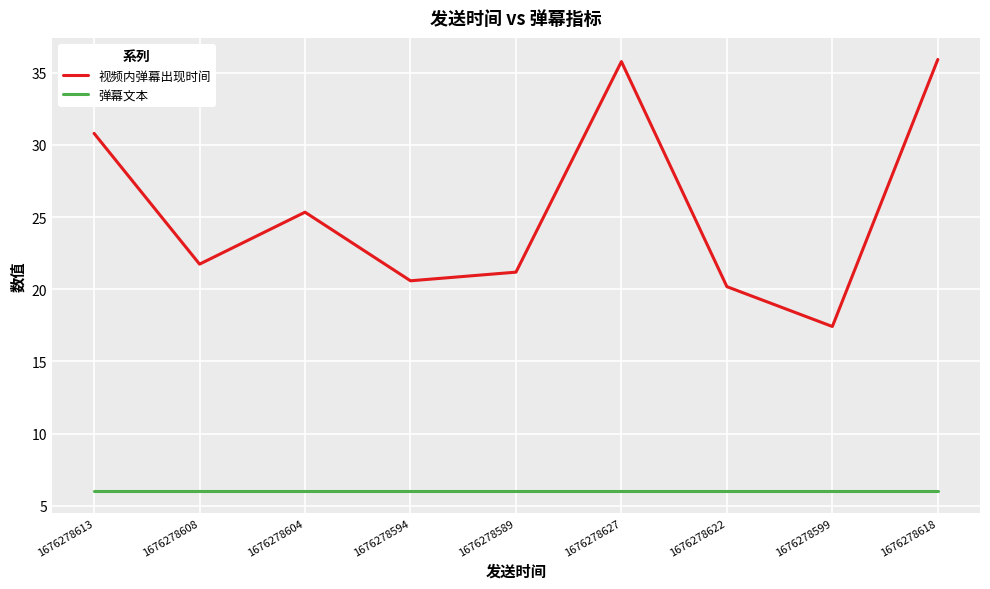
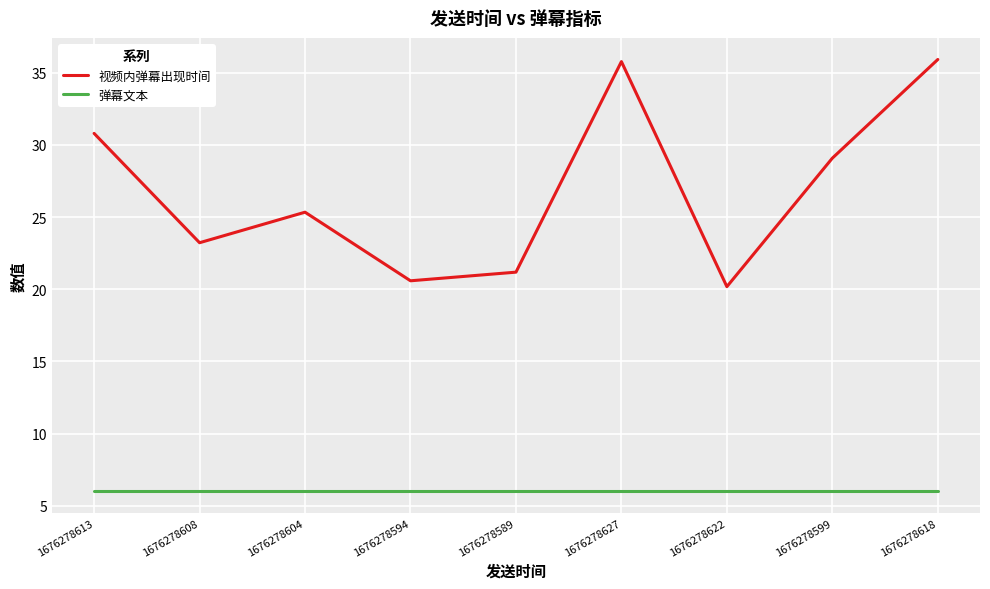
  {
    "视频内弹幕出现时间": {
      "1676278613": 30.8,
-     "1676278608": 21.7,
+     "1676278608": 23.2,
      "1676278604": 25.3,
      "1676278594": 20.6,
      "1676278589": 21.2,
      "1676278627": 35.8,
      "1676278622": 20.2,
-     "1676278599": 17.4,
+     "1676278599": 29.1,
      "1676278618": 35.9
    },
    "弹幕文本": {
      "1676278613": 6.0,
      "1676278608": 6.0,
      "1676278604": 6.0,
      "1676278594": 6.0,
      "1676278589": 6.0,
      "1676278627": 6.0,
      "1676278622": 6.0,
      "1676278599": 6.0,
      "1676278618": 6.0
    }
  }
